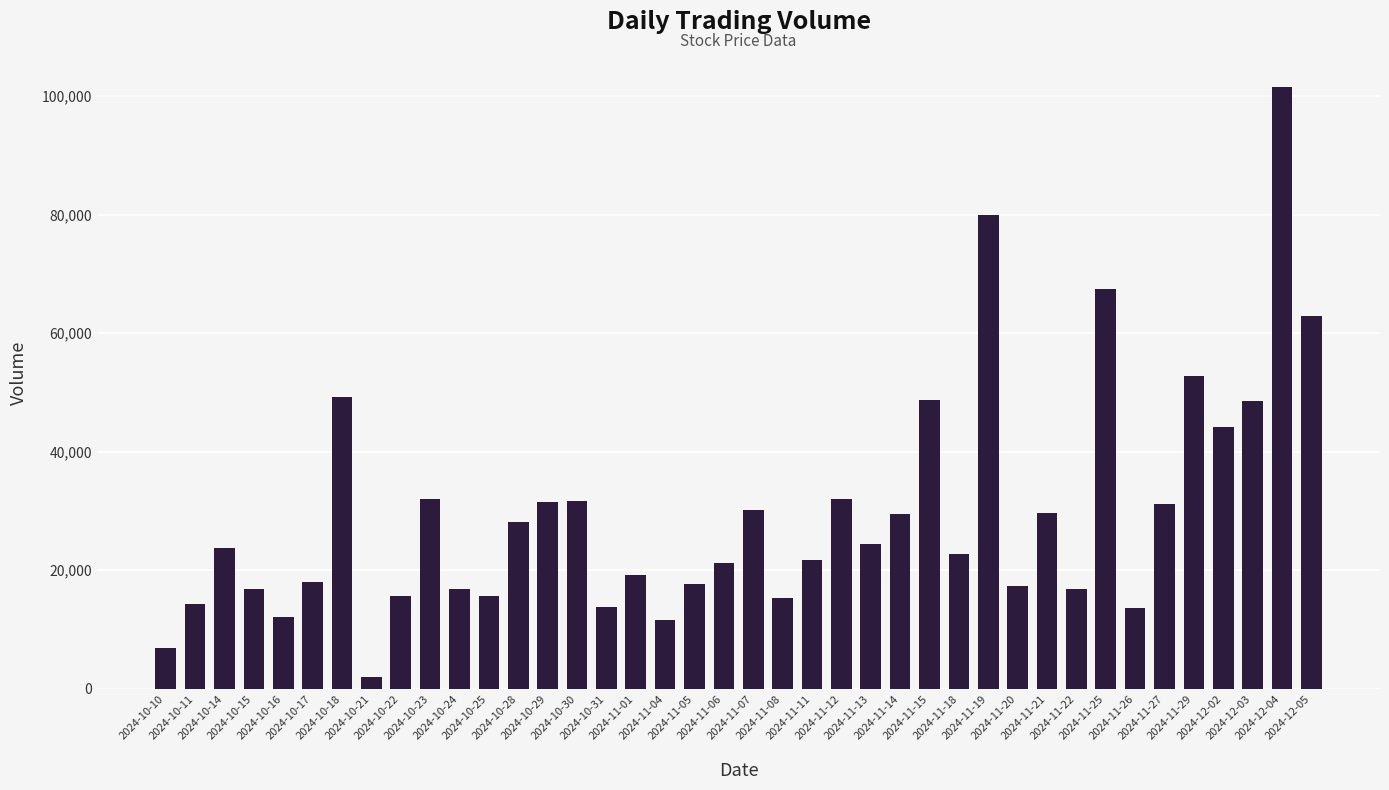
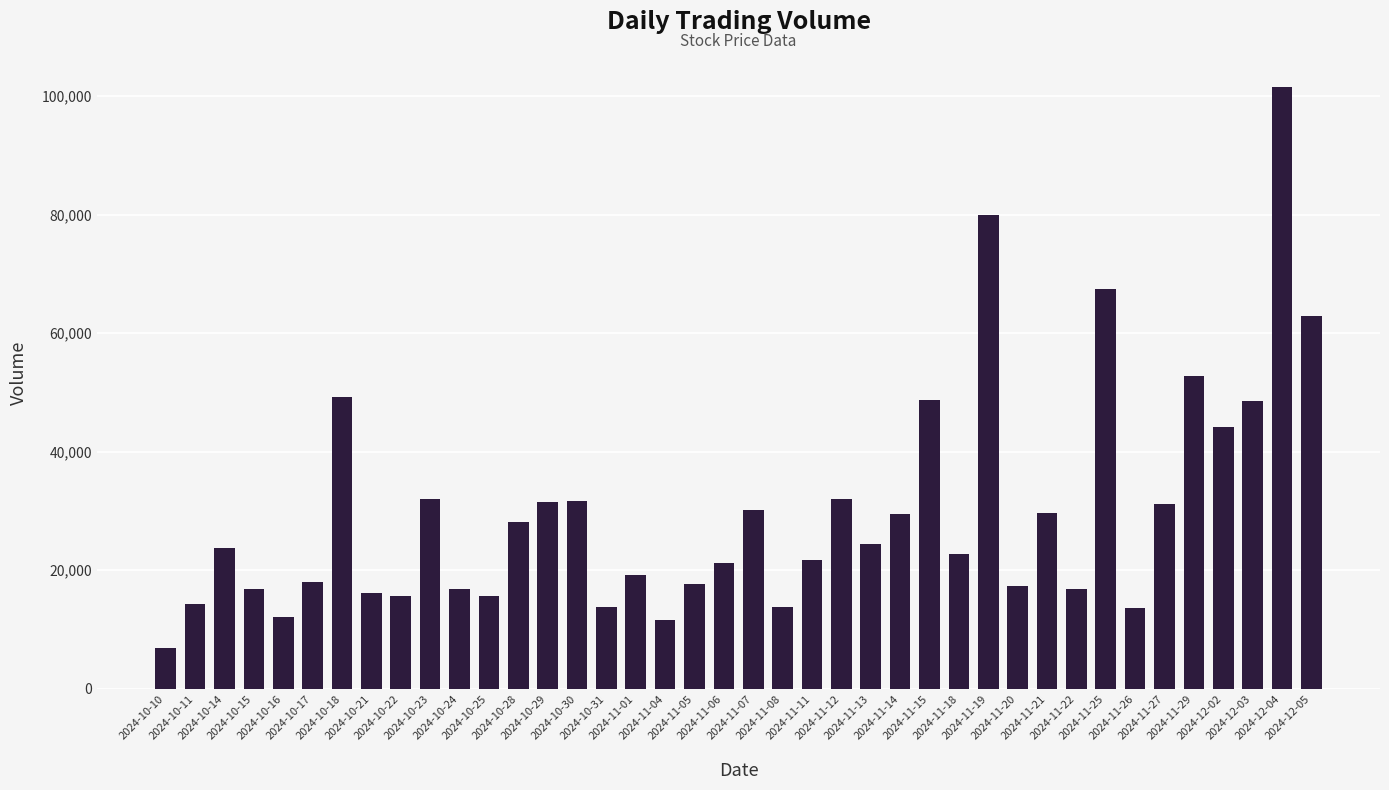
  {
    "2024-10-10": "7,000",
    "2024-10-11": "14,000",
    "2024-10-14": "24,000",
    "2024-10-15": "17,000",
    "2024-10-16": "12,000",
    "2024-10-17": "18,000",
    "2024-10-18": "49,000",
-   "2024-10-21": "2,000",
+   "2024-10-21": "16,000",
    "2024-10-22": "16,000",
    "2024-10-23": "32,000",
    "2024-10-24": "17,000",
    "2024-10-25": "16,000",
    "2024-10-28": "28,000",
    "2024-10-29": "31,000",
    "2024-10-30": "32,000",
    "2024-10-31": "14,000",
    "2024-11-01": "19,000",
    "2024-11-04": "12,000",
    "2024-11-05": "18,000",
    "2024-11-06": "21,000",
    "2024-11-07": "30,000",
-   "2024-11-08": "15,000",
+   "2024-11-08": "14,000",
    "2024-11-11": "22,000",
    "2024-11-12": "32,000",
    "2024-11-13": "24,000",
    "2024-11-14": "30,000",
    "2024-11-15": "49,000",
    "2024-11-18": "23,000",
    "2024-11-19": "80,000",
    "2024-11-20": "17,000",
    "2024-11-21": "30,000",
    "2024-11-22": "17,000",
    "2024-11-25": "67,000",
    "2024-11-26": "14,000",
    "2024-11-27": "31,000",
    "2024-11-29": "53,000",
    "2024-12-02": "44,000",
    "2024-12-03": "49,000",
    "2024-12-04": "102,000",
    "2024-12-05": "63,000"
  }
